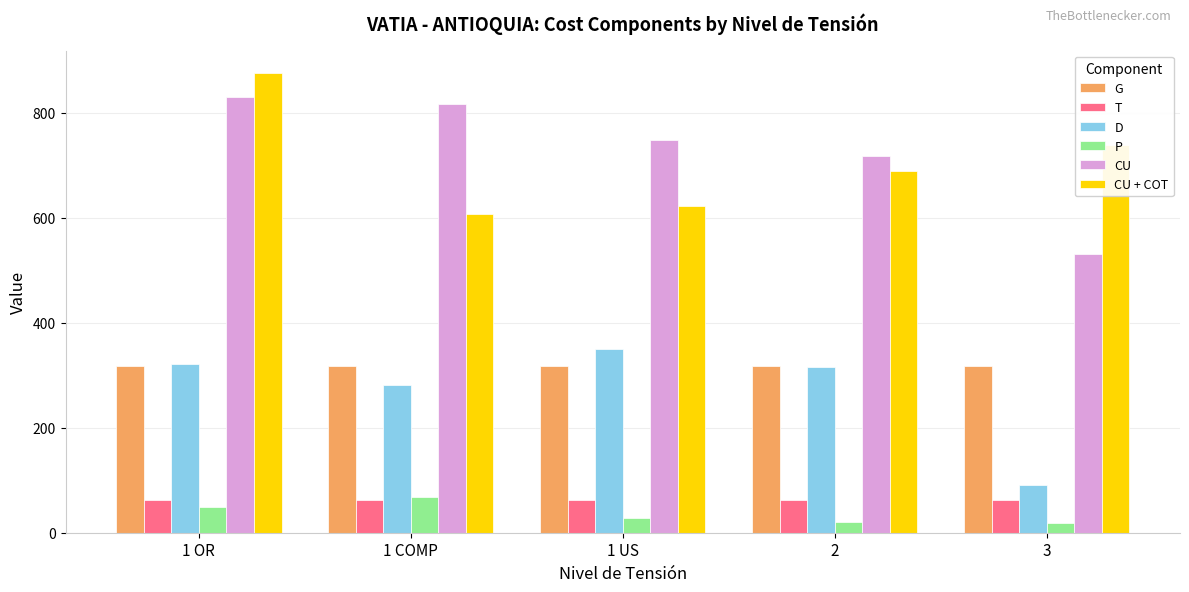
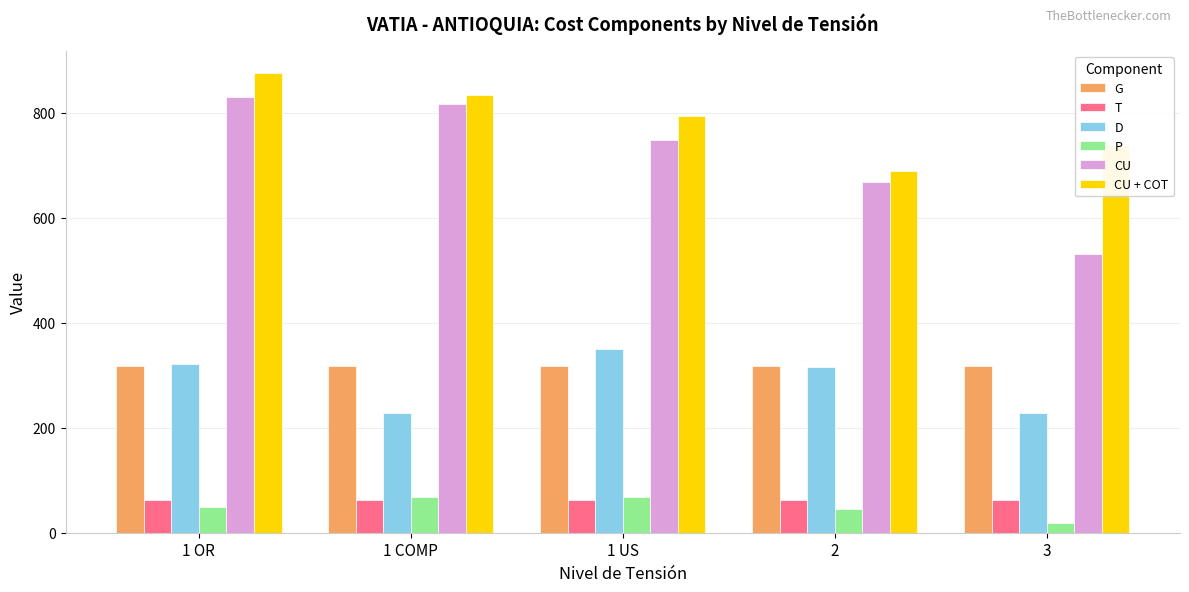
  {
    "G": {
      "1 OR": 320,
      "1 COMP": 320,
      "1 US": 320,
      "2": 320,
      "3": 320
    },
    "T": {
      "1 OR": 60,
      "1 COMP": 60,
      "1 US": 60,
      "2": 60,
      "3": 60
    },
    "D": {
      "1 OR": 320,
-     "1 COMP": 280,
+     "1 COMP": 230,
      "1 US": 350,
      "2": 320,
-     "3": 90
+     "3": 230
    },
    "P": {
      "1 OR": 50,
      "1 COMP": 70,
-     "1 US": 30,
-     "2": 20,
+     "1 US": 70,
+     "2": 40,
      "3": 20
    },
    "CU": {
      "1 OR": 830,
      "1 COMP": 820,
      "1 US": 750,
-     "2": 720,
+     "2": 670,
      "3": 530
    },
    "CU + COT": {
      "1 OR": 870,
-     "1 COMP": 610,
-     "1 US": 620,
+     "1 COMP": 830,
+     "1 US": 790,
      "2": 690
    }
  }
